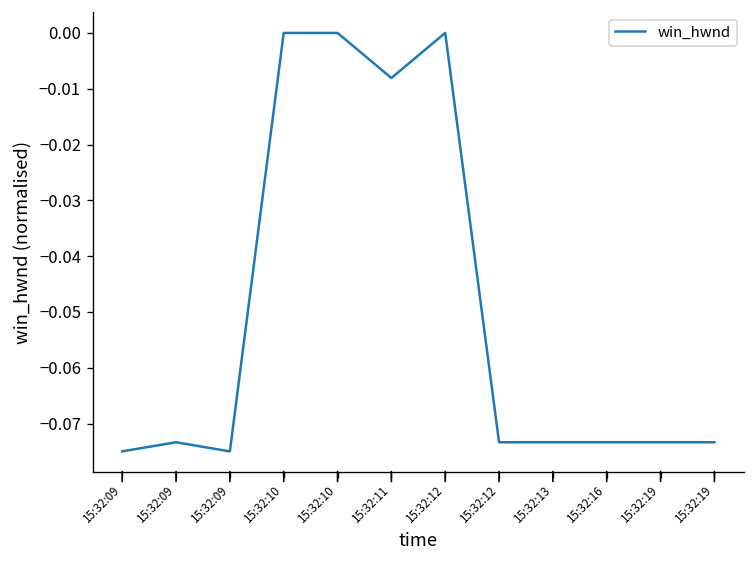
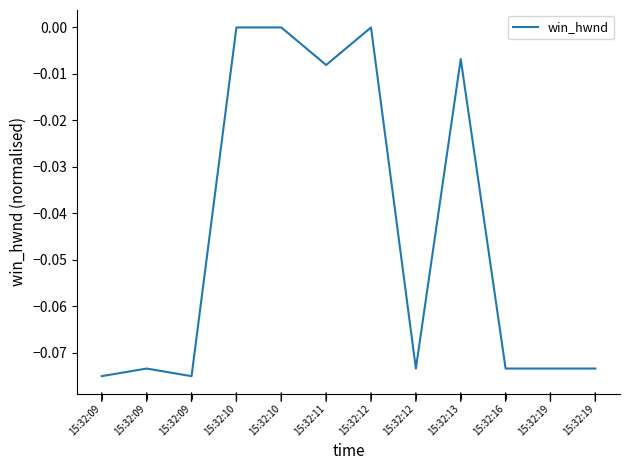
  {
    "15:32:11": -0.008,
-   "15:32:13": -0.073,
+   "15:32:13": -0.007,
    "15:32:16": -0.073
  }
